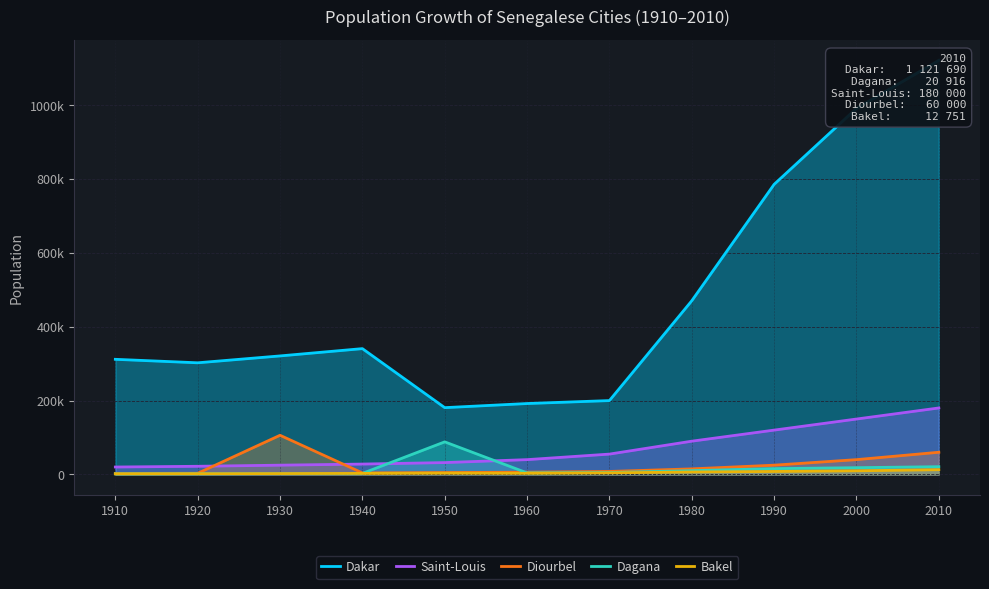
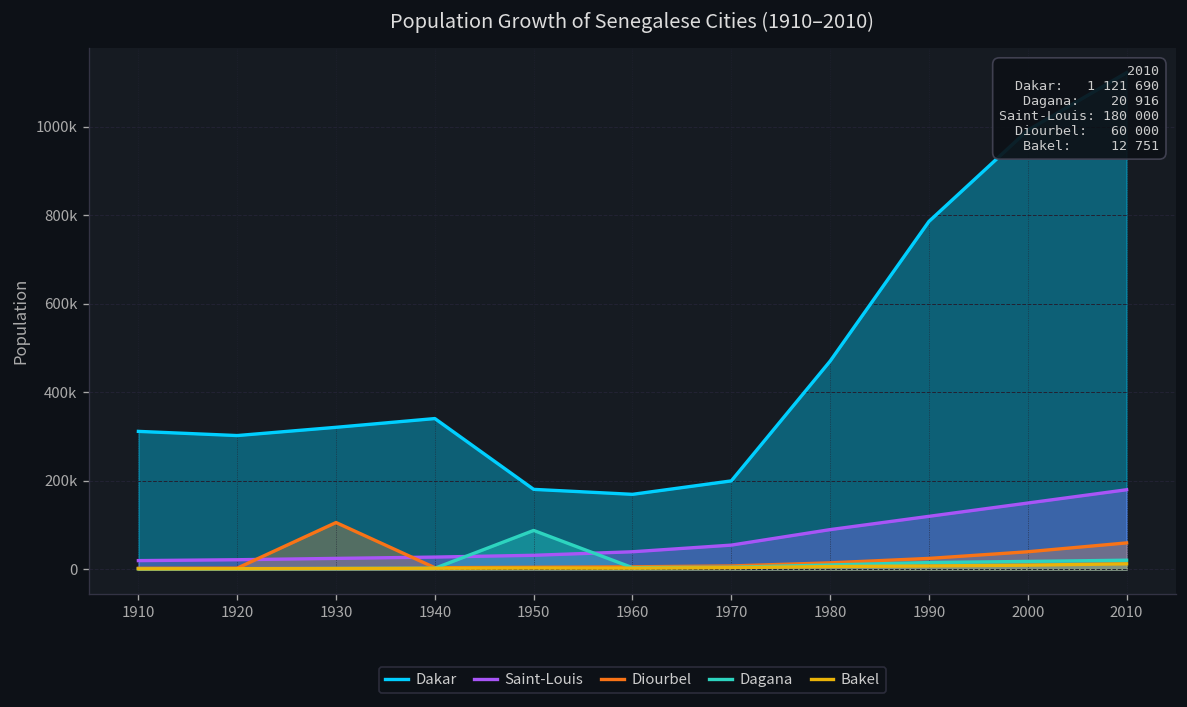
  {
    "Dakar": {
      "1910": 310000,
      "1920": 300000,
      "1930": 320000,
      "1940": 340000,
      "1950": 180000,
-     "1960": 190000,
+     "1960": 170000,
      "1970": 200000,
      "1980": 470000,
      "1990": 790000
    },
    "Saint-Louis": {
      "1910": 20000,
      "1920": 20000,
      "1930": 30000,
      "1940": 30000,
      "1950": 30000,
      "1960": 40000,
      "1970": 60000,
      "1980": 90000,
      "1990": 120000,
      "2000": 150000,
      "2010": 180000
    },
    "Diourbel": {
      "1930": 110000,
      "1990": 30000,
      "2000": 40000,
      "2010": 60000
    },
    "Dagana": {
      "1950": 90000,
      "1990": 20000,
      "2000": 20000,
      "2010": 20000
    },
    "Bakel": {
      "1990": 10000,
      "2000": 10000,
      "2010": 10000
    }
  }
